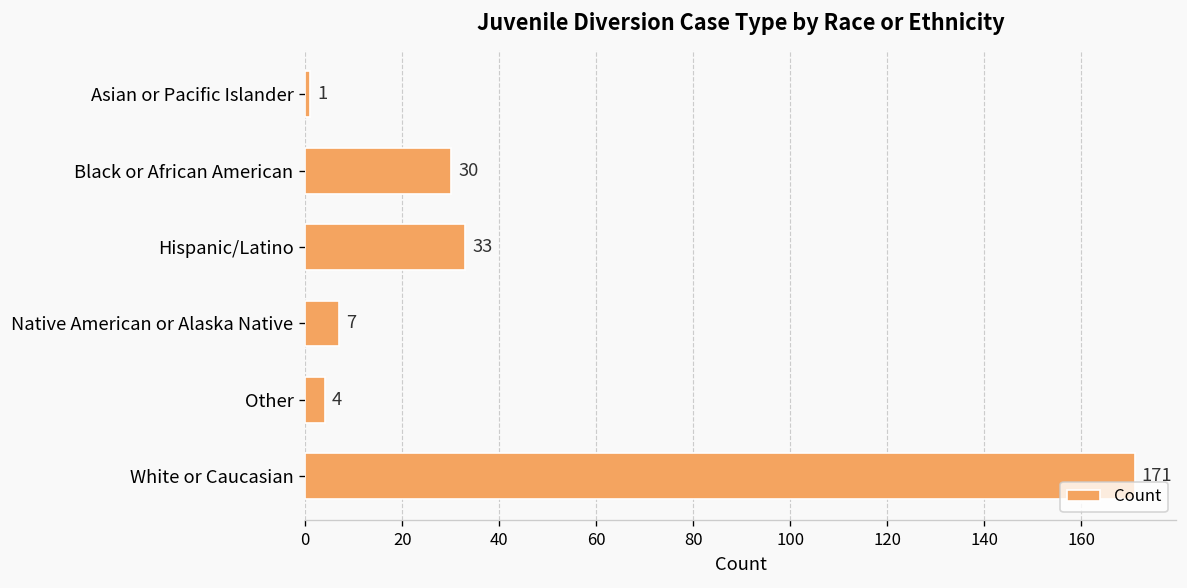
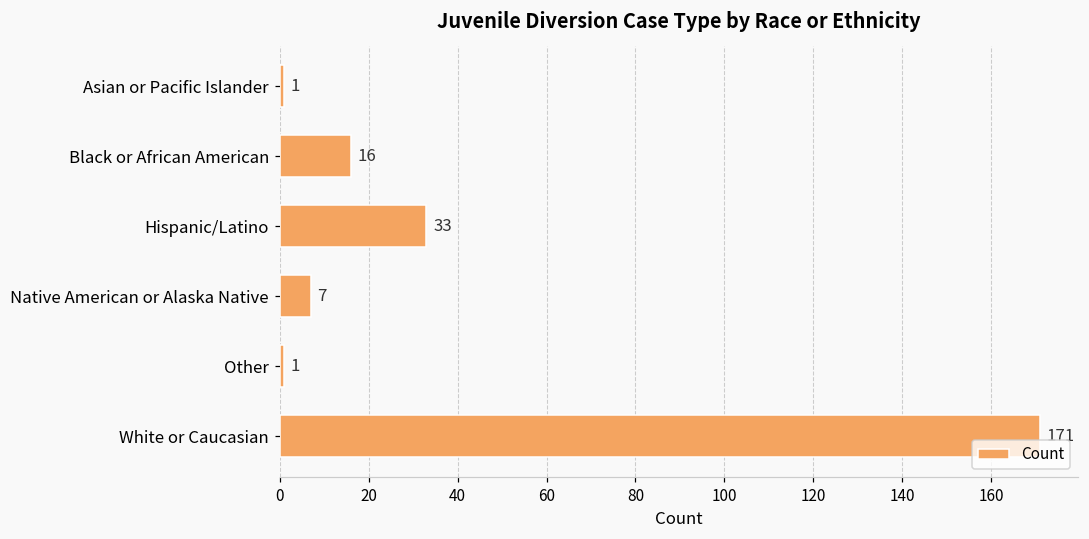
  {
    "Asian or Pacific Islander": 1,
-   "Black or African American": 30,
+   "Black or African American": 16,
    "Hispanic/Latino": 33,
    "Native American or Alaska Native": 7,
-   "Other": 4
+   "Other": 1
  }
